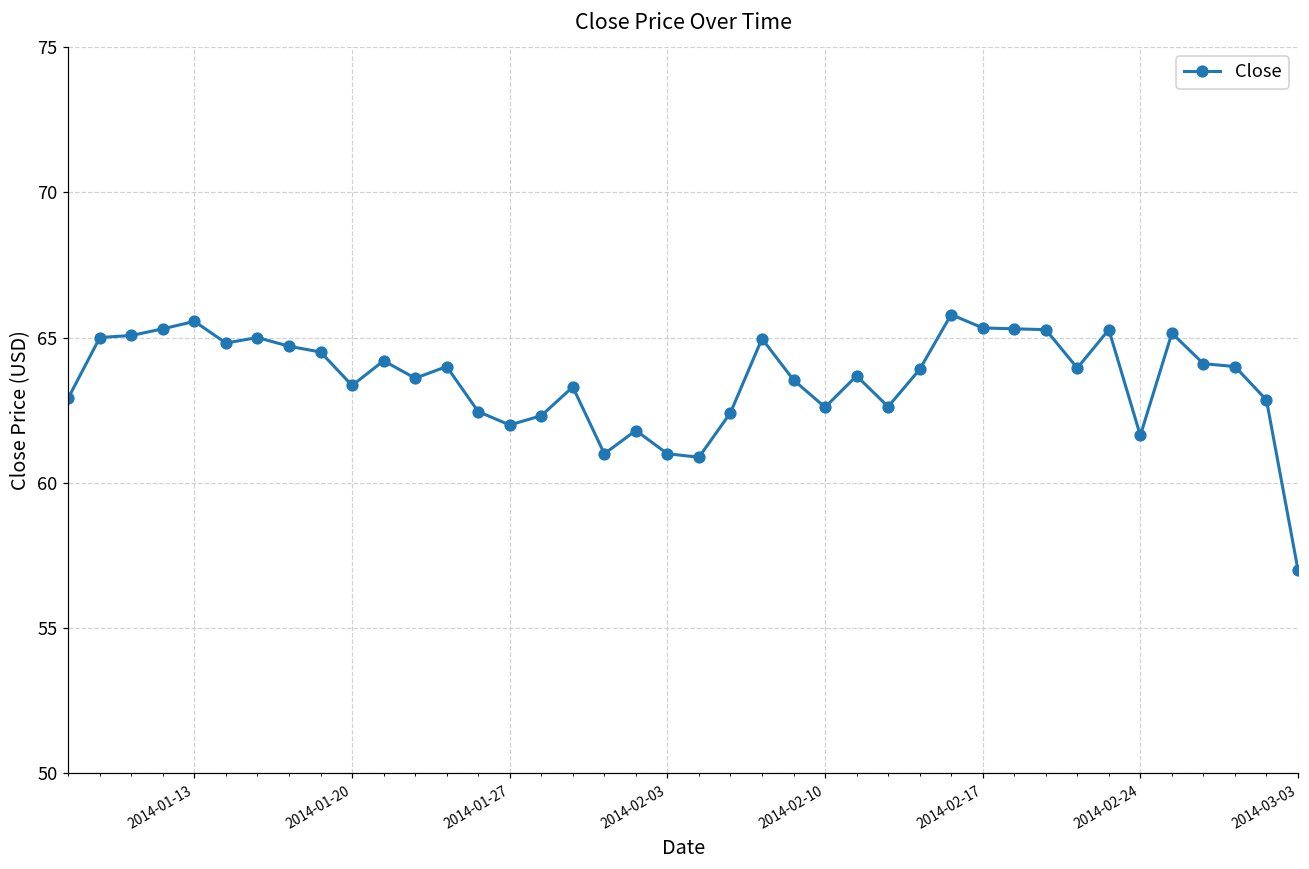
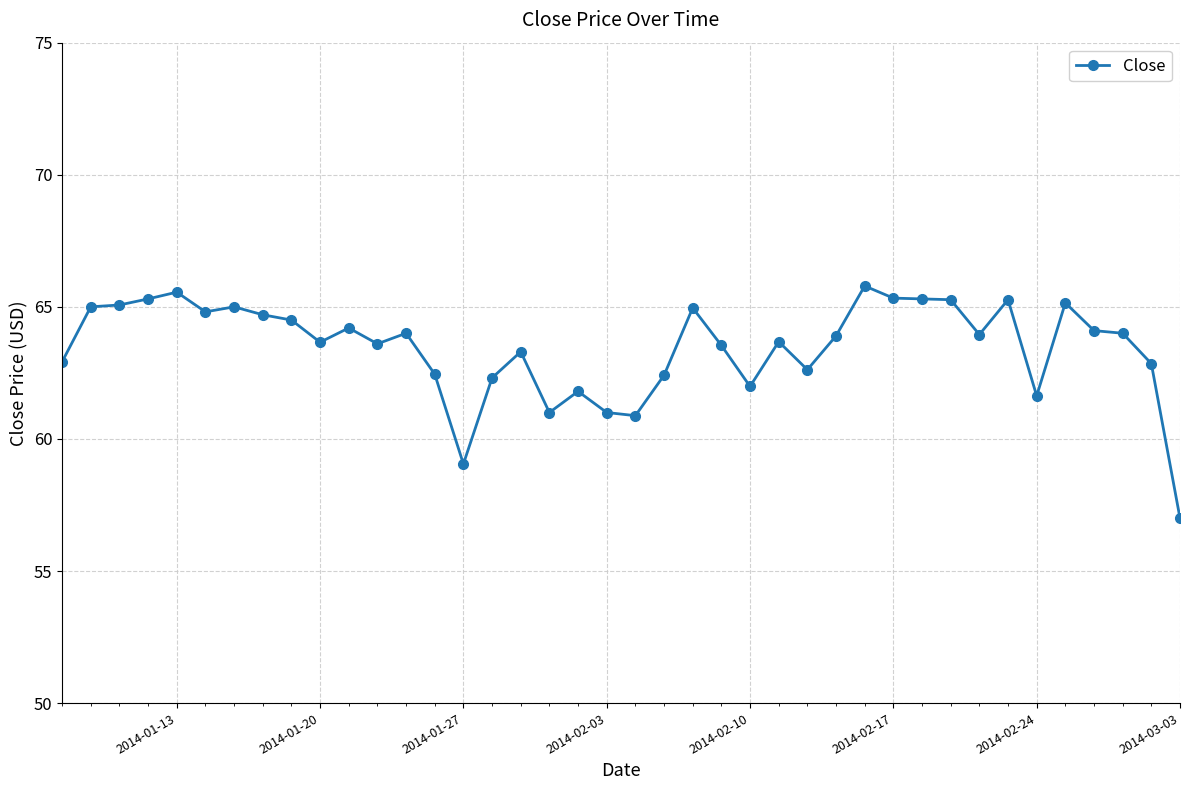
  {
    "2014-01-13": 65.6,
-   "2014-01-20": 63.4,
-   "2014-01-27": 62.0,
+   "2014-01-20": 63.7,
+   "2014-01-27": 59.1,
    "2014-02-03": 61.0,
-   "2014-02-10": 62.6,
+   "2014-02-10": 62.0,
    "2014-02-17": 65.3,
    "2014-02-24": 61.6,
    "2014-03-03": 57.0
  }
